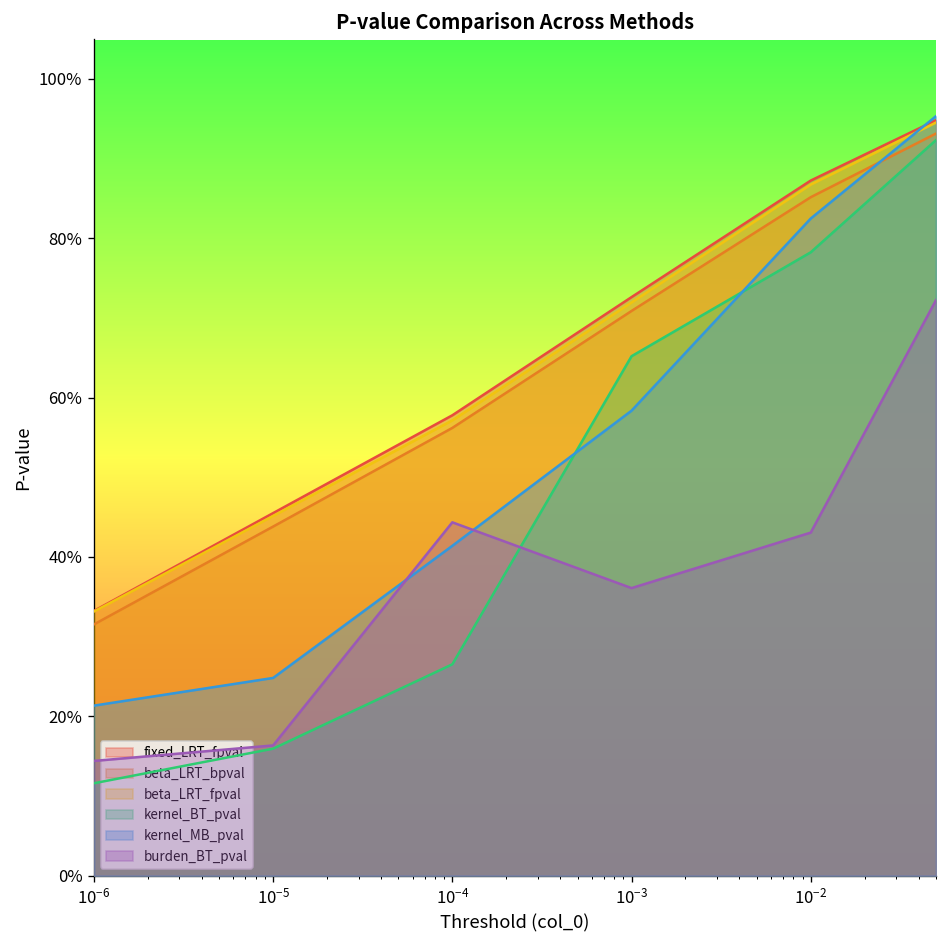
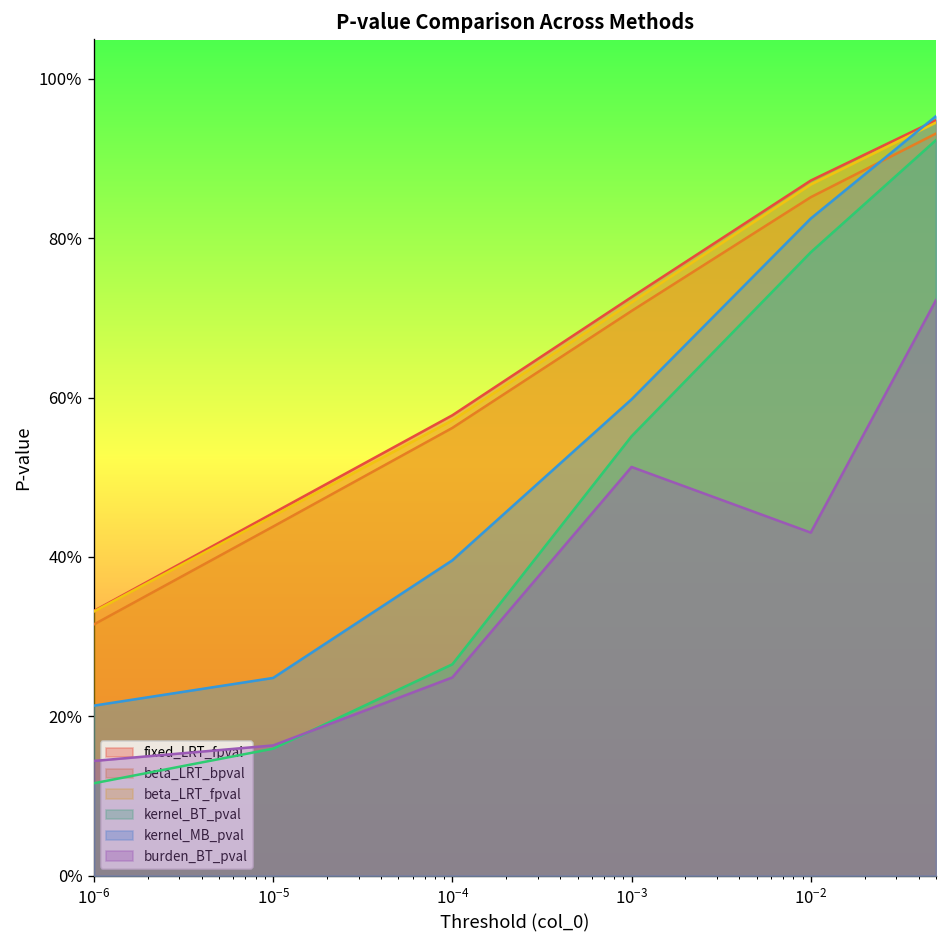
  {
    "kernel_BT_pval": {
      "10^-6": "12%",
      "10^-5": "16%",
      "10^-4": "27%",
-     "10^-3": "65%",
+     "10^-3": "55%",
      "10^-2": "78%"
    },
    "kernel_MB_pval": {
      "10^-6": "21%",
      "10^-5": "25%",
-     "10^-4": "41%",
-     "10^-3": "58%",
+     "10^-4": "40%",
+     "10^-3": "60%",
      "10^-2": "82%"
    },
    "burden_BT_pval": {
      "10^-6": "14%",
      "10^-5": "16%",
-     "10^-4": "44%",
-     "10^-3": "36%",
+     "10^-4": "25%",
+     "10^-3": "51%",
      "10^-2": "43%"
    }
  }
